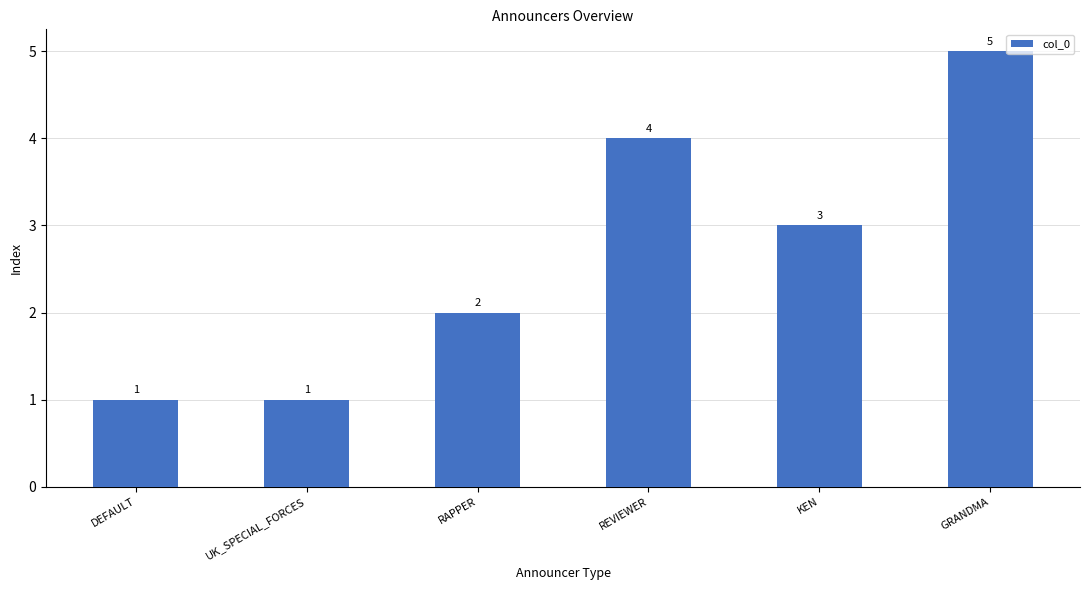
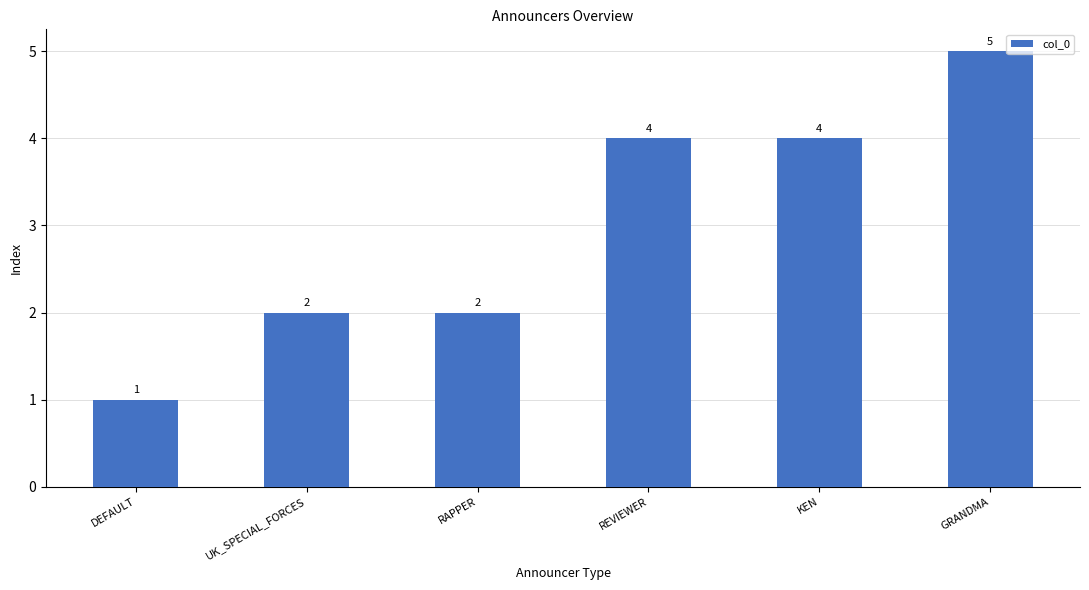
  {
    "DEFAULT": 1,
-   "UK_SPECIAL_FORCES": 1,
+   "UK_SPECIAL_FORCES": 2,
    "RAPPER": 2,
    "REVIEWER": 4,
-   "KEN": 3,
+   "KEN": 4,
    "GRANDMA": 5
  }
